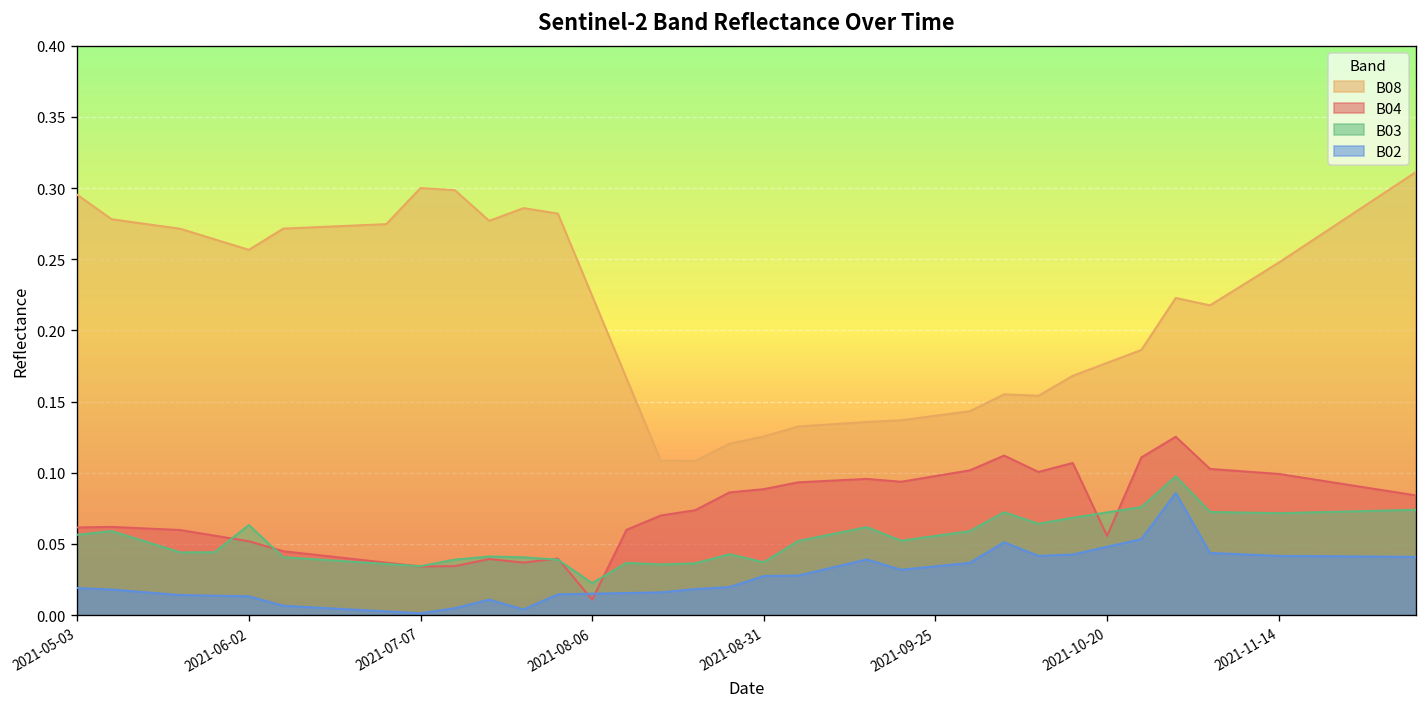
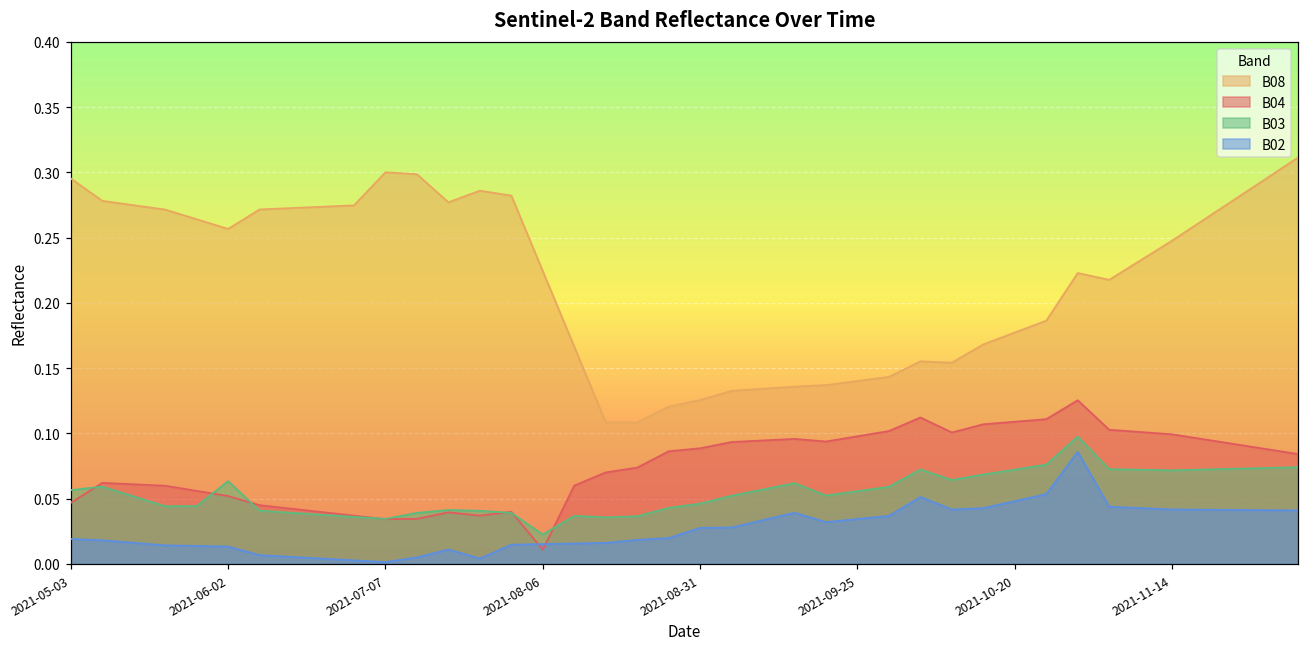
  {
    "B08": {
      "2021-05-03": 0.295,
      "2021-06-02": 0.257,
      "2021-07-07": 0.300,
      "2021-08-06": 0.224,
      "2021-08-31": 0.126,
      "2021-09-25": 0.140,
      "2021-10-20": 0.177,
      "2021-11-14": 0.248
    },
    "B04": {
-     "2021-05-03": 0.062,
+     "2021-05-03": 0.047,
      "2021-06-02": 0.052,
      "2021-08-06": 0.011,
      "2021-08-31": 0.089,
      "2021-09-25": 0.098,
-     "2021-10-20": 0.056,
+     "2021-10-20": 0.109,
      "2021-11-14": 0.099
    },
    "B03": {
      "2021-05-03": 0.056,
      "2021-06-02": 0.063,
      "2021-08-06": 0.022,
-     "2021-08-31": 0.037,
+     "2021-08-31": 0.046,
      "2021-09-25": 0.056,
      "2021-10-20": 0.072,
      "2021-11-14": 0.072
    },
    "B02": {
      "2021-05-03": 0.019,
      "2021-06-02": 0.013,
      "2021-07-07": 0.001,
      "2021-08-06": 0.015,
      "2021-08-31": 0.028,
      "2021-09-25": 0.034,
      "2021-10-20": 0.048,
      "2021-11-14": 0.042
    }
  }
